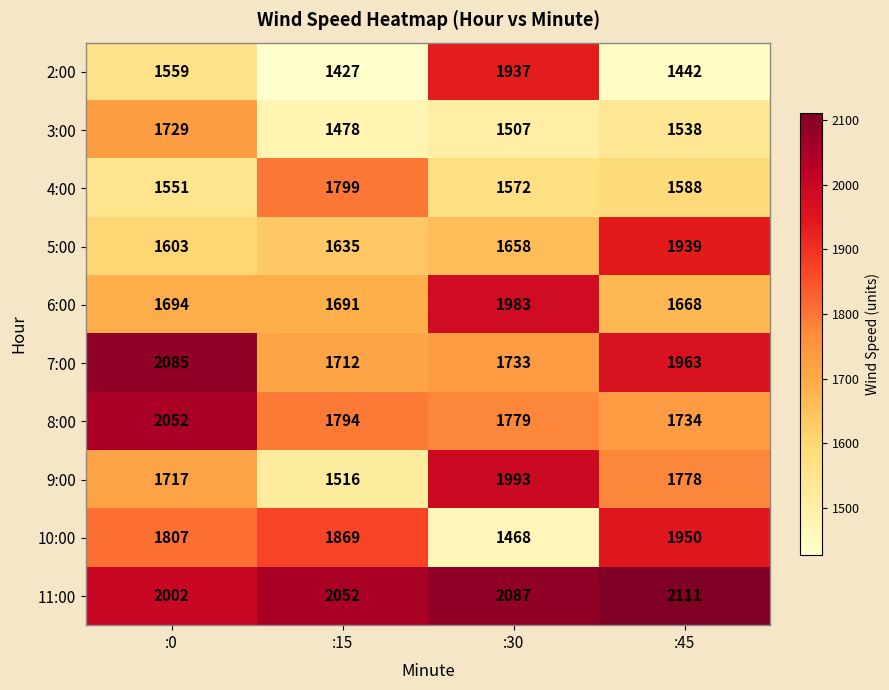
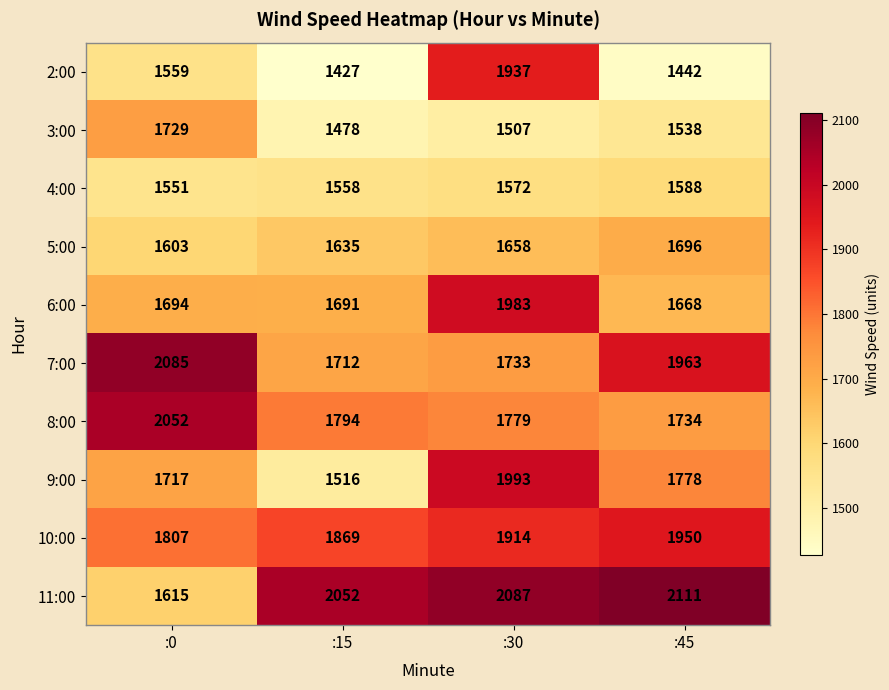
  {
    "2:00": {
      ":0": 1559,
      ":15": 1427,
      ":30": 1937,
      ":45": 1442
    },
    "3:00": {
      ":0": 1729,
      ":15": 1478,
      ":30": 1507,
      ":45": 1538
    },
    "4:00": {
      ":0": 1551,
-     ":15": 1799,
+     ":15": 1558,
      ":30": 1572,
      ":45": 1588
    },
    "5:00": {
      ":0": 1603,
      ":15": 1635,
      ":30": 1658,
-     ":45": 1939
+     ":45": 1696
    },
    "6:00": {
      ":0": 1694,
      ":15": 1691,
      ":30": 1983,
      ":45": 1668
    },
    "7:00": {
      ":0": 2085,
      ":15": 1712,
      ":30": 1733,
      ":45": 1963
    },
    "8:00": {
      ":0": 2052,
      ":15": 1794,
      ":30": 1779,
      ":45": 1734
    },
    "9:00": {
      ":0": 1717,
      ":15": 1516,
      ":30": 1993,
      ":45": 1778
    },
    "10:00": {
      ":0": 1807,
      ":15": 1869,
-     ":30": 1468,
+     ":30": 1914,
      ":45": 1950
    },
    "11:00": {
-     ":0": 2002,
+     ":0": 1615,
      ":15": 2052,
      ":30": 2087,
      ":45": 2111
    }
  }
